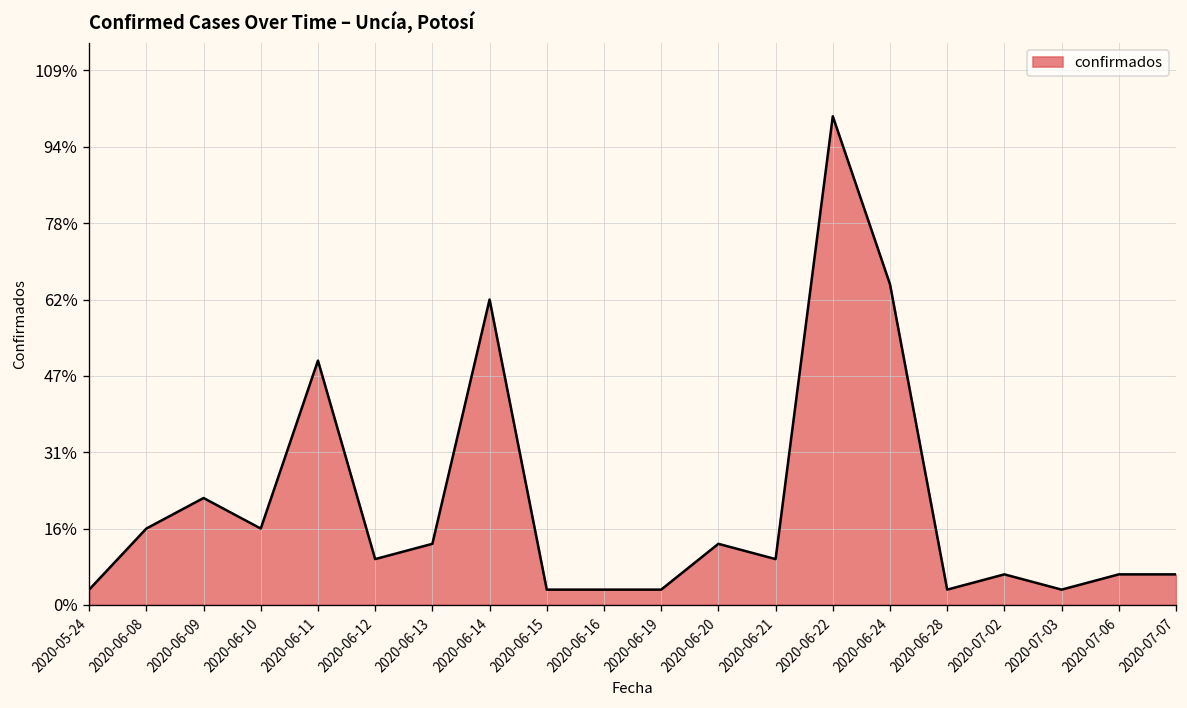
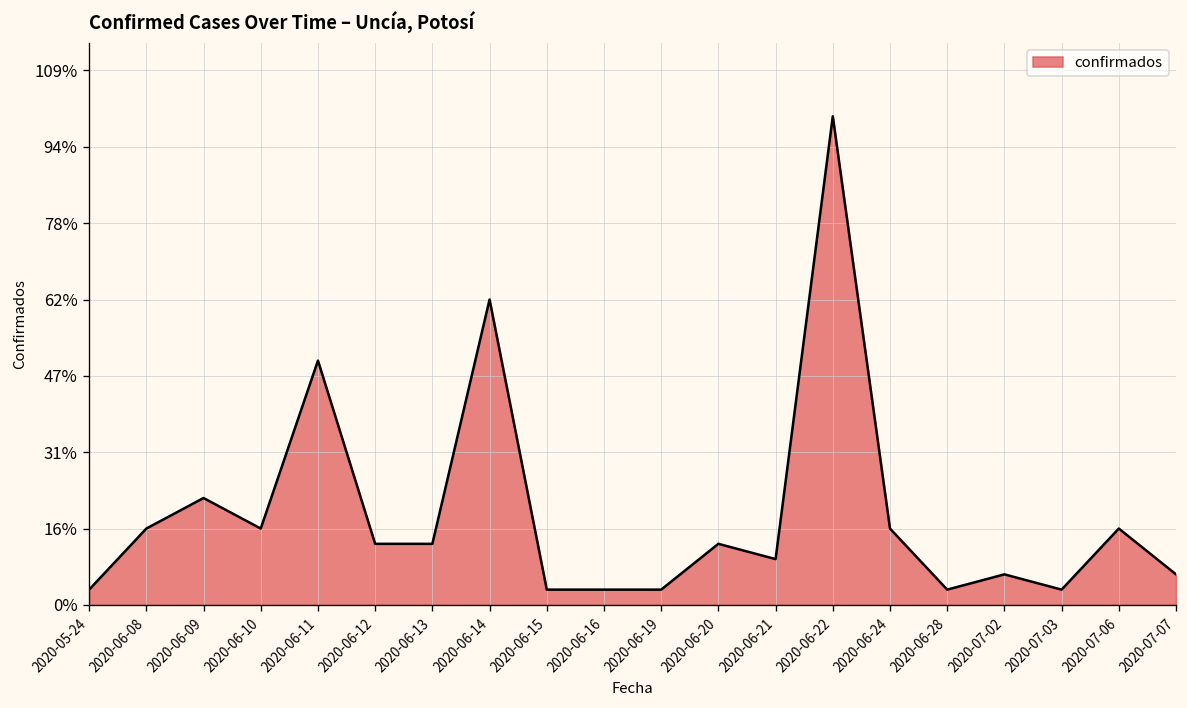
  {
    "2020-05-24": "3%",
    "2020-06-08": "16%",
    "2020-06-09": "22%",
    "2020-06-10": "16%",
    "2020-06-11": "50%",
-   "2020-06-12": "9%",
+   "2020-06-12": "12%",
    "2020-06-13": "12%",
    "2020-06-14": "62%",
    "2020-06-15": "3%",
    "2020-06-16": "3%",
    "2020-06-19": "3%",
    "2020-06-20": "12%",
    "2020-06-21": "9%",
    "2020-06-22": "100%",
-   "2020-06-24": "65%",
+   "2020-06-24": "16%",
    "2020-06-28": "3%",
    "2020-07-02": "6%",
    "2020-07-03": "3%",
-   "2020-07-06": "6%",
+   "2020-07-06": "16%",
    "2020-07-07": "6%"
  }
